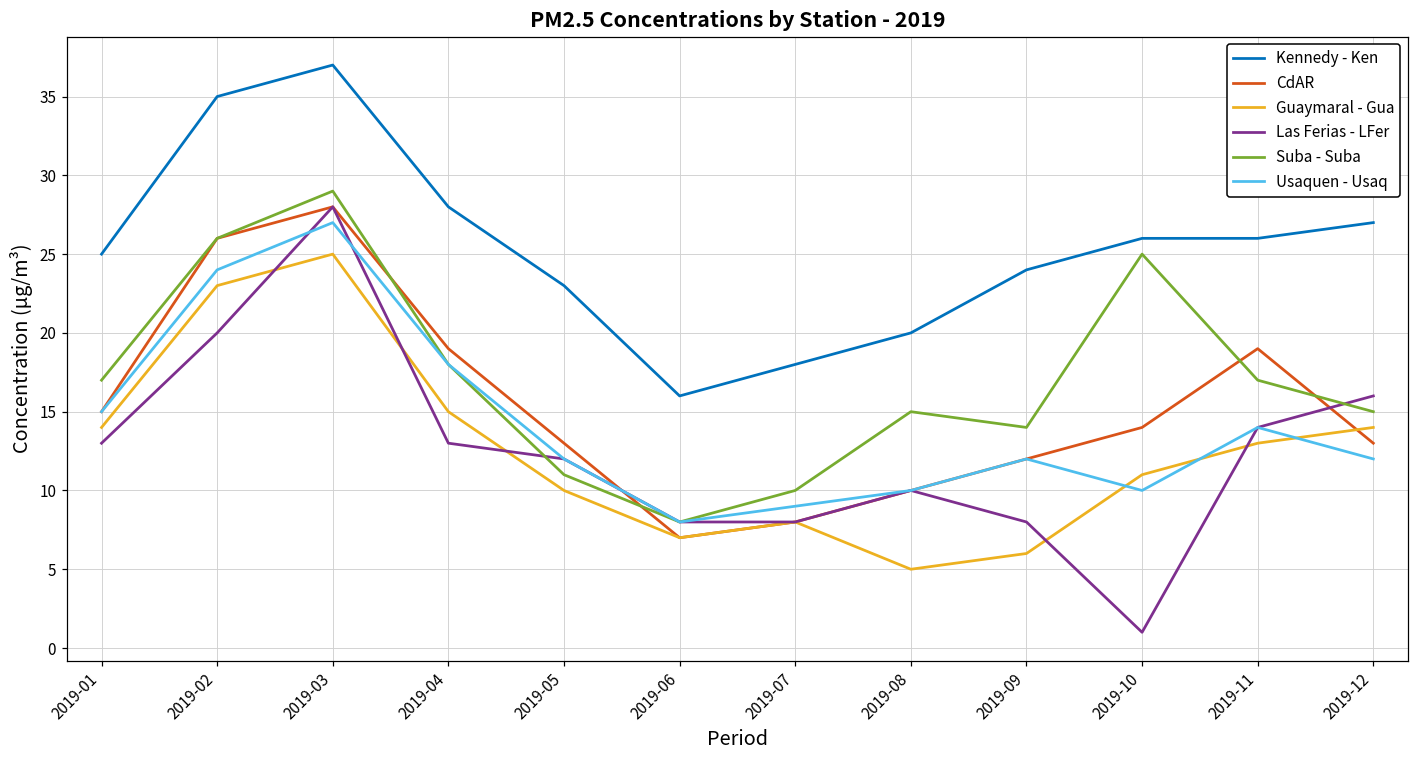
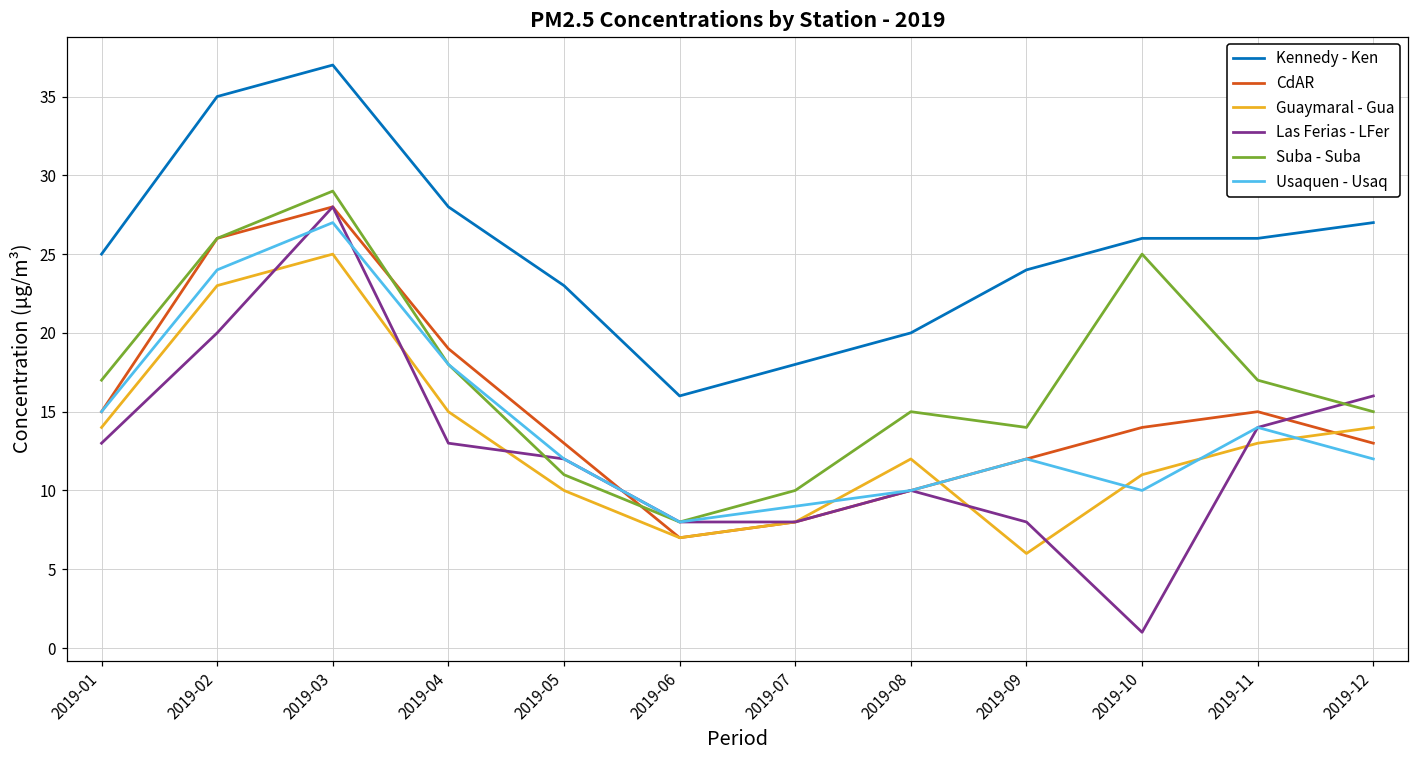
  {
    "Kennedy - Ken": {
      "2019-01": 25,
      "2019-02": 35,
      "2019-03": 37,
      "2019-04": 28,
      "2019-05": 23,
      "2019-06": 16,
      "2019-07": 18,
      "2019-08": 20,
      "2019-09": 24,
      "2019-10": 26,
      "2019-11": 26,
      "2019-12": 27
    },
    "CdAR": {
      "2019-04": 19,
      "2019-05": 13,
      "2019-10": 14,
-     "2019-11": 19,
+     "2019-11": 15,
      "2019-12": 13
    },
    "Guaymaral - Gua": {
      "2019-01": 14,
      "2019-02": 23,
      "2019-03": 25,
      "2019-04": 15,
      "2019-05": 10,
-     "2019-08": 5,
+     "2019-08": 12,
      "2019-09": 6,
      "2019-10": 11,
      "2019-11": 13,
      "2019-12": 14
    },
    "Las Ferias - LFer": {
      "2019-01": 13,
      "2019-02": 20,
      "2019-04": 13,
      "2019-09": 8,
      "2019-10": 1,
      "2019-12": 16
    },
    "Suba - Suba": {
      "2019-01": 17,
      "2019-03": 29,
      "2019-05": 11,
      "2019-07": 10,
      "2019-08": 15,
      "2019-09": 14,
      "2019-10": 25,
      "2019-11": 17,
      "2019-12": 15
    },
    "Usaquen - Usaq": {
      "2019-02": 24,
      "2019-03": 27,
      "2019-07": 9,
      "2019-10": 10,
      "2019-12": 12
    }
  }
